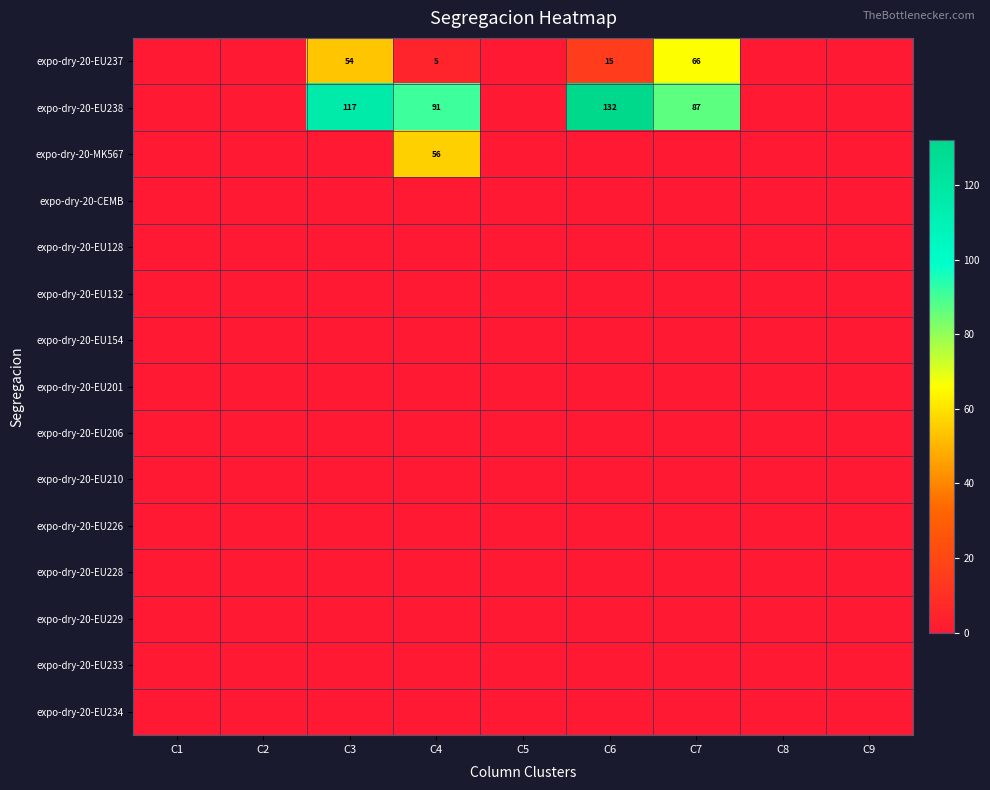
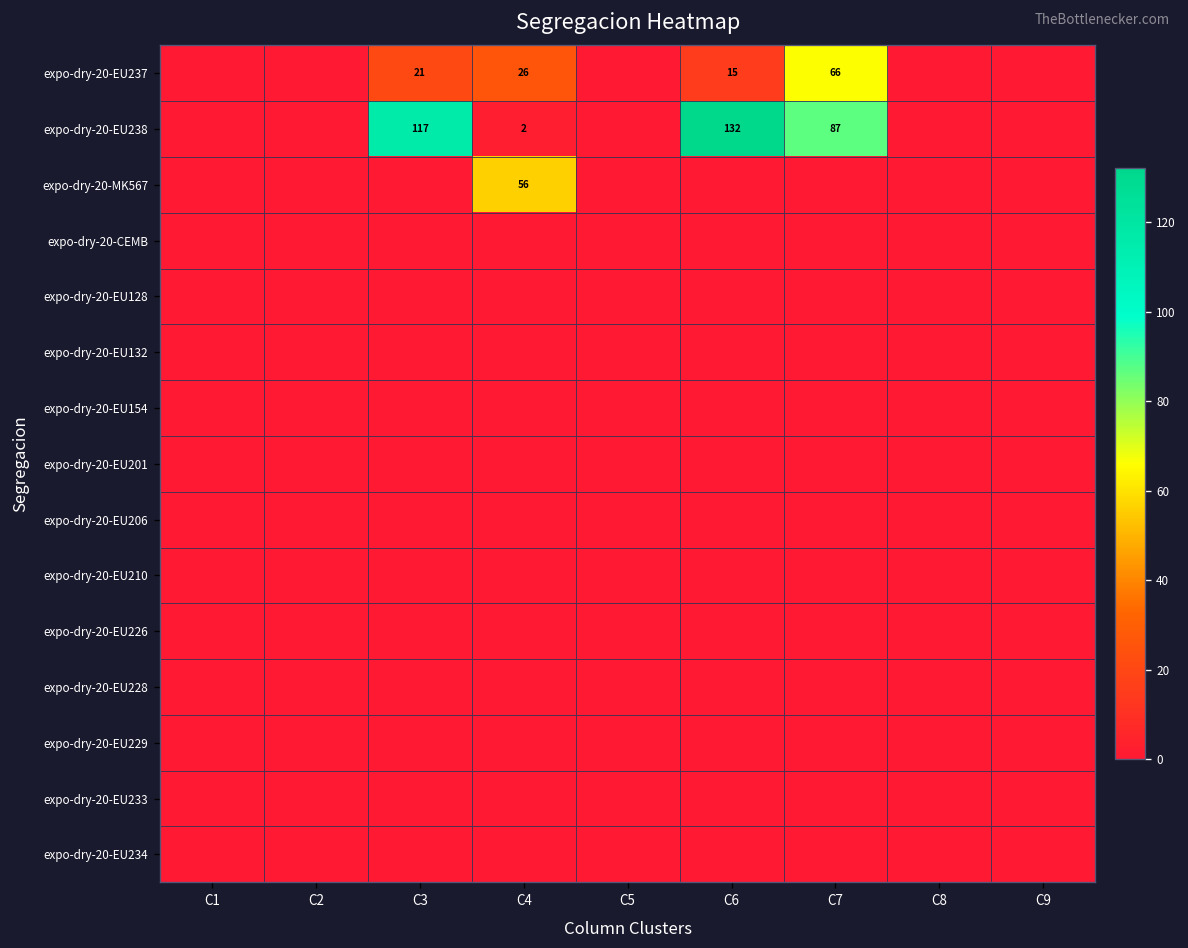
  {
    "expo-dry-20-EU237": {
-     "C3": 54,
-     "C4": 5,
+     "C3": 21,
+     "C4": 26,
      "C6": 15,
      "C7": 66
    },
    "expo-dry-20-EU238": {
      "C3": 117,
-     "C4": 91,
+     "C4": 2,
      "C6": 132,
      "C7": 87
    },
    "expo-dry-20-MK567": {
      "C4": 56
    }
  }
